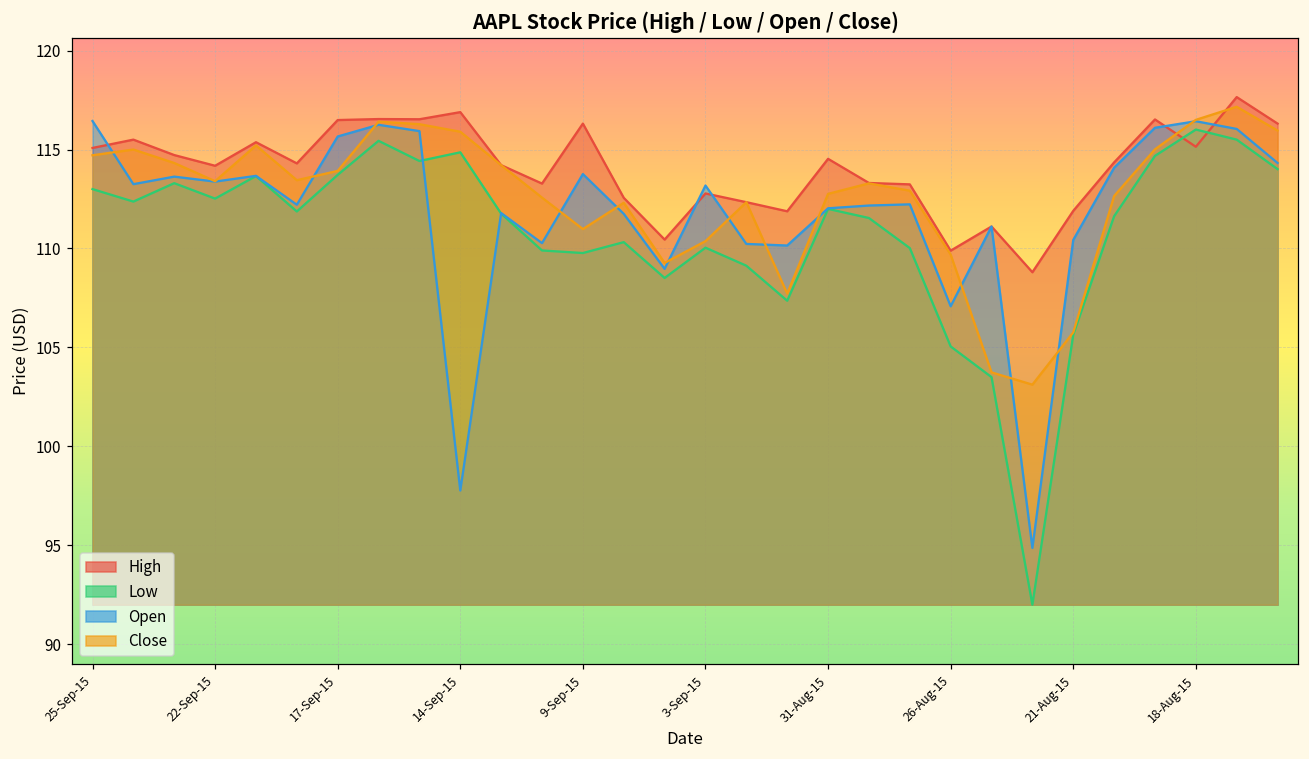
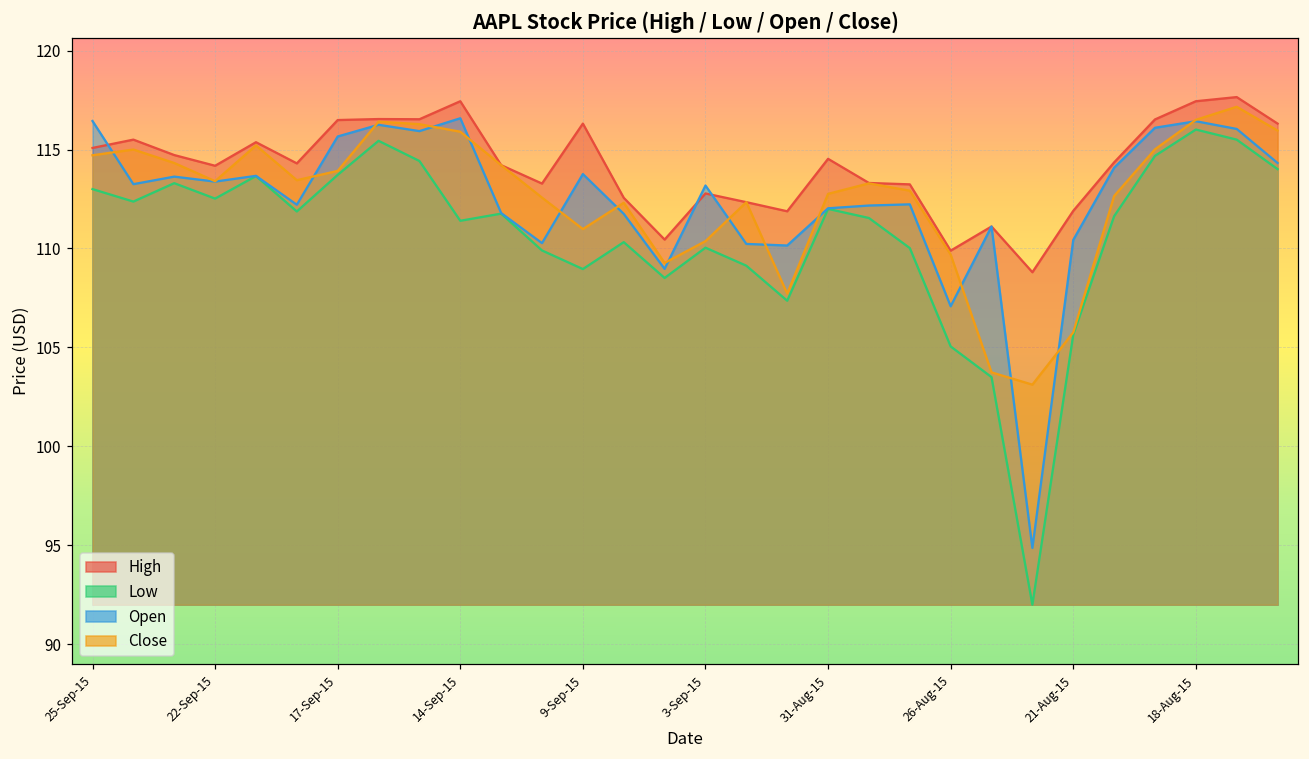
  {
    "High": {
      "25-Sep-15": 115.1,
      "22-Sep-15": 114.2,
      "17-Sep-15": 116.5,
-     "14-Sep-15": 116.9,
+     "14-Sep-15": 117.4,
      "9-Sep-15": 116.3,
      "3-Sep-15": 112.8,
      "31-Aug-15": 114.5,
      "26-Aug-15": 109.9,
      "21-Aug-15": 111.9,
-     "18-Aug-15": 115.1
+     "18-Aug-15": 117.4
    },
    "Low": {
      "25-Sep-15": 113.0,
      "22-Sep-15": 112.5,
      "17-Sep-15": 113.7,
-     "14-Sep-15": 114.9,
-     "9-Sep-15": 109.8,
+     "14-Sep-15": 111.4,
+     "9-Sep-15": 109.0,
      "3-Sep-15": 110.0,
      "26-Aug-15": 105.1,
      "18-Aug-15": 116.0
    },
    "Open": {
      "25-Sep-15": 116.4,
      "17-Sep-15": 115.7,
-     "14-Sep-15": 97.8,
+     "14-Sep-15": 116.6,
      "9-Sep-15": 113.8,
      "3-Sep-15": 113.2,
      "26-Aug-15": 107.1,
      "21-Aug-15": 110.4
    },
    "Close": {
      "25-Sep-15": 114.7,
      "17-Sep-15": 113.9,
      "14-Sep-15": 115.9,
      "9-Sep-15": 111.0,
      "3-Sep-15": 110.4,
      "31-Aug-15": 112.8,
      "26-Aug-15": 109.7
    }
  }
